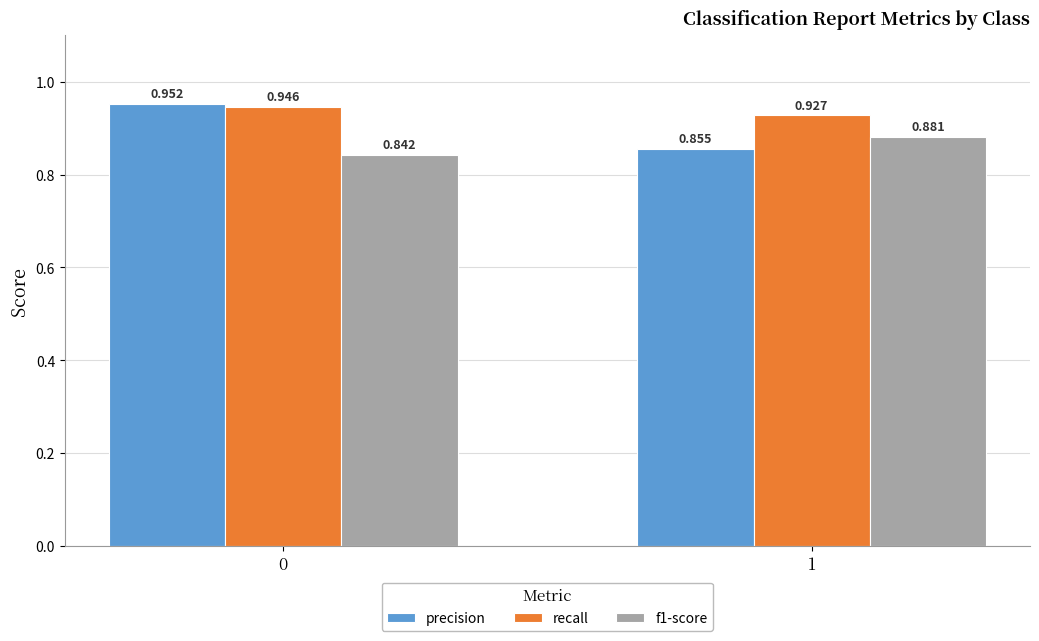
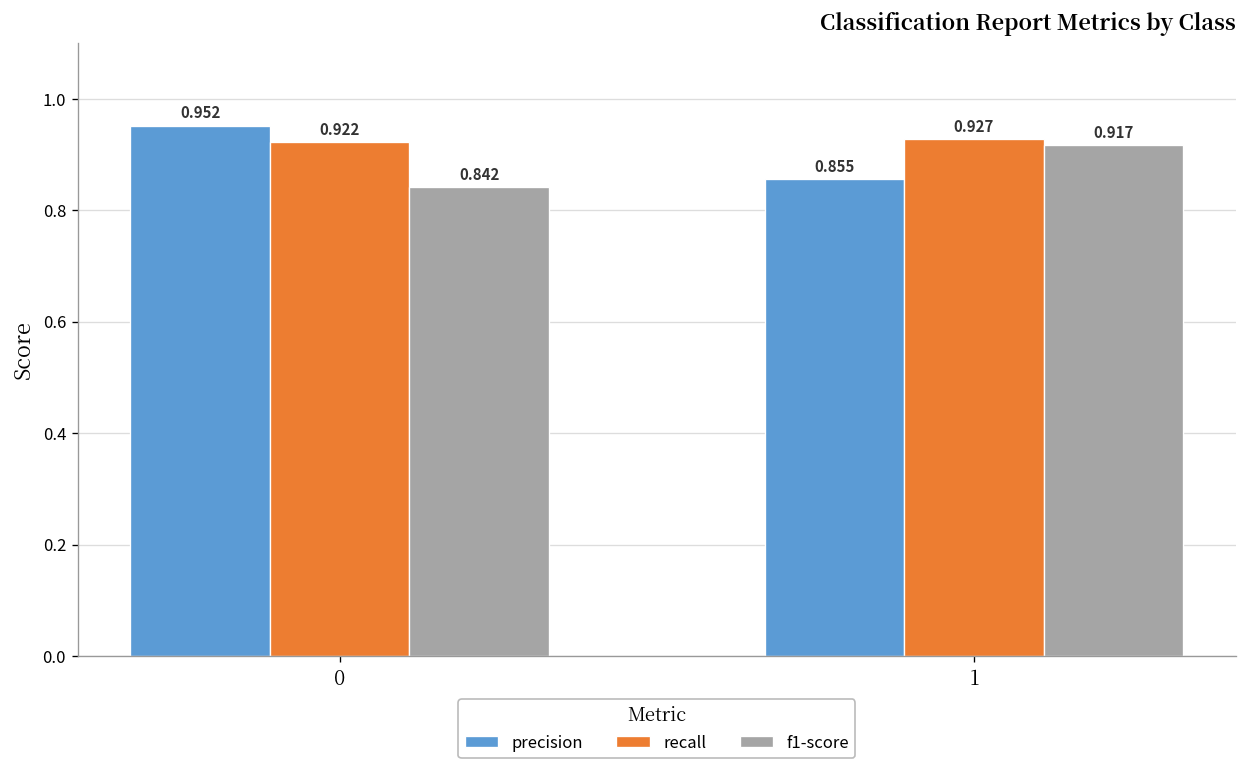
  {
    "precision": {
      "0": 0.952,
      "1": 0.855
    },
    "recall": {
-     "0": 0.946,
+     "0": 0.922,
      "1": 0.927
    },
    "f1-score": {
      "0": 0.842,
-     "1": 0.881
+     "1": 0.917
    }
  }
